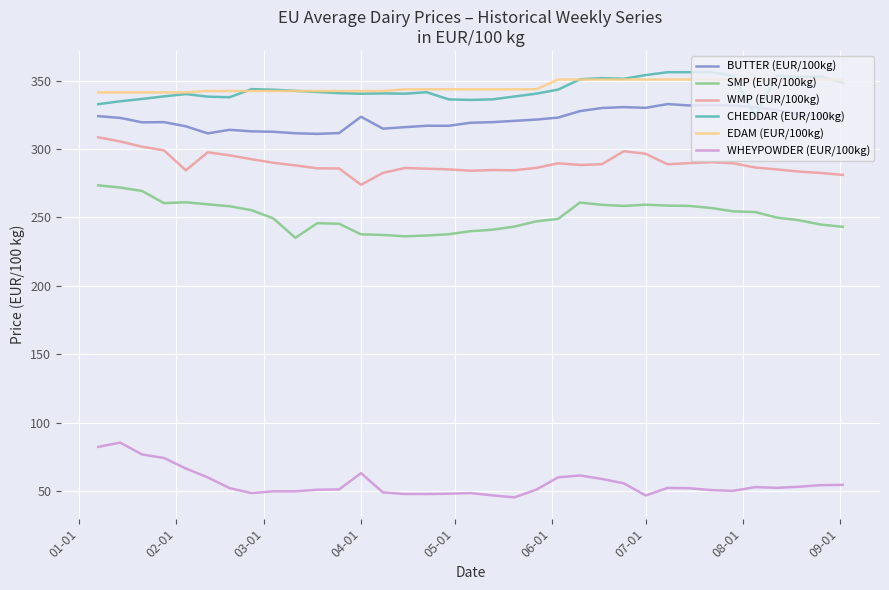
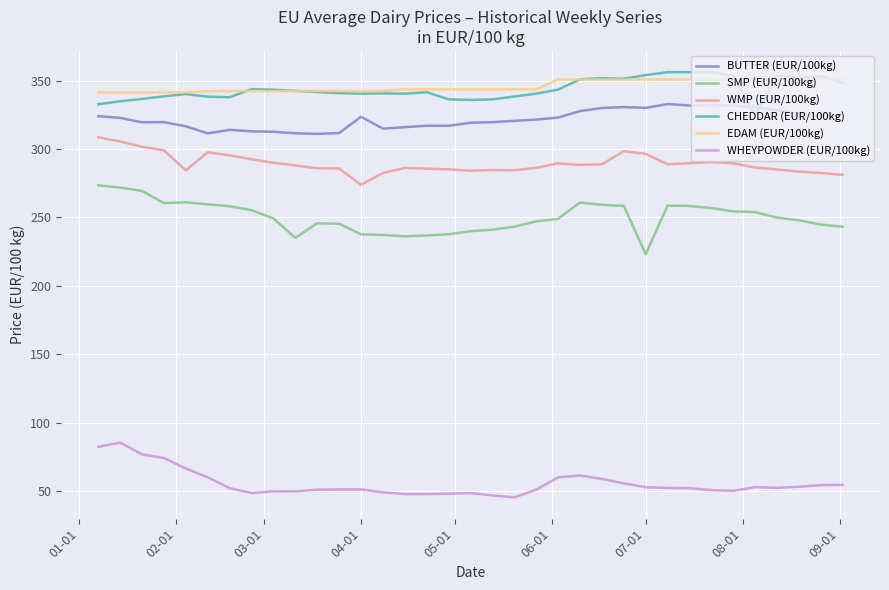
  {
    "BUTTER (EUR/100kg)": {
      "04-01": 324,
      "07-01": 330
    },
    "SMP (EUR/100kg)": {
      "04-01": 238,
-     "07-01": 259
+     "07-01": 223
    },
    "CHEDDAR (EUR/100kg)": {
      "04-01": 340,
      "07-01": 354
    },
    "WHEYPOWDER (EUR/100kg)": {
-     "04-01": 63,
-     "07-01": 47
+     "04-01": 51,
+     "07-01": 53
    }
  }
